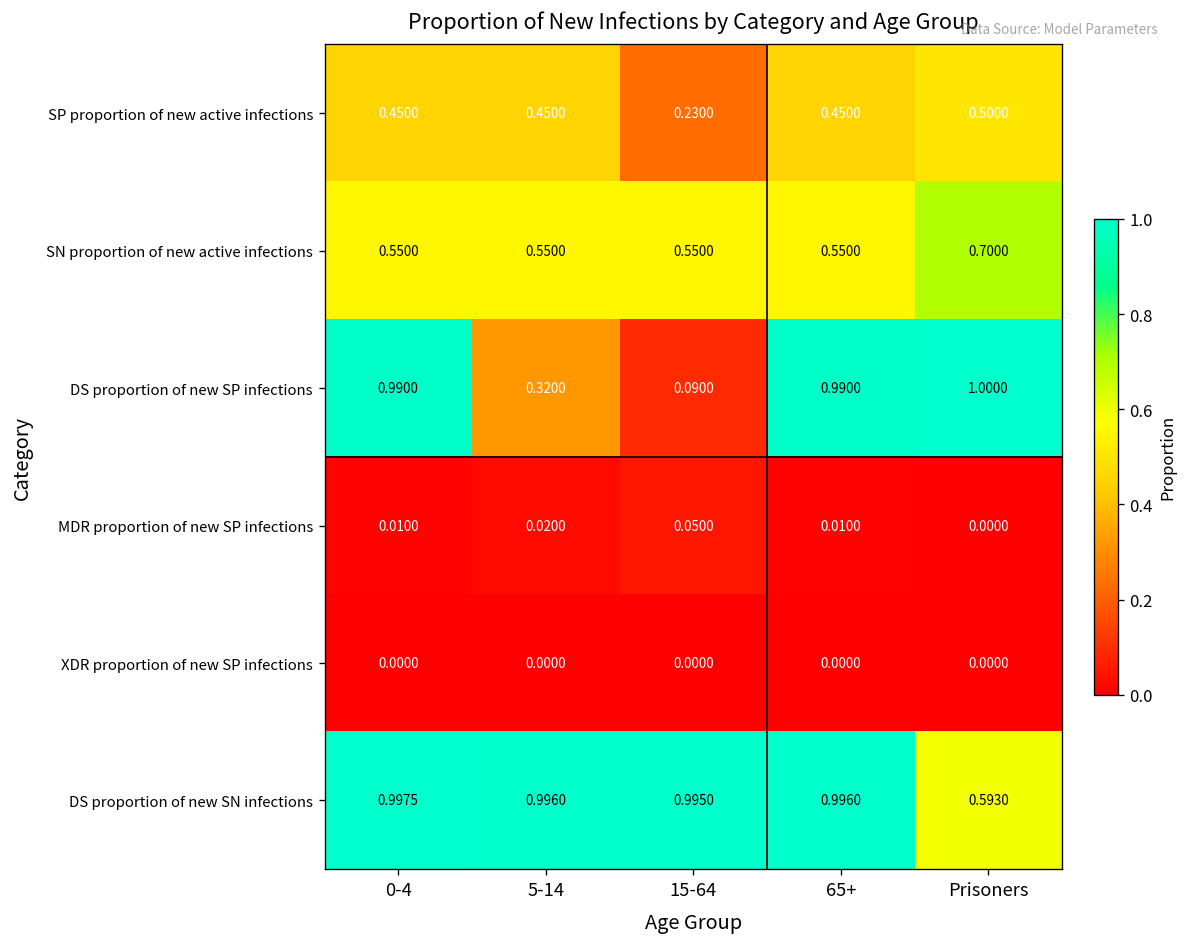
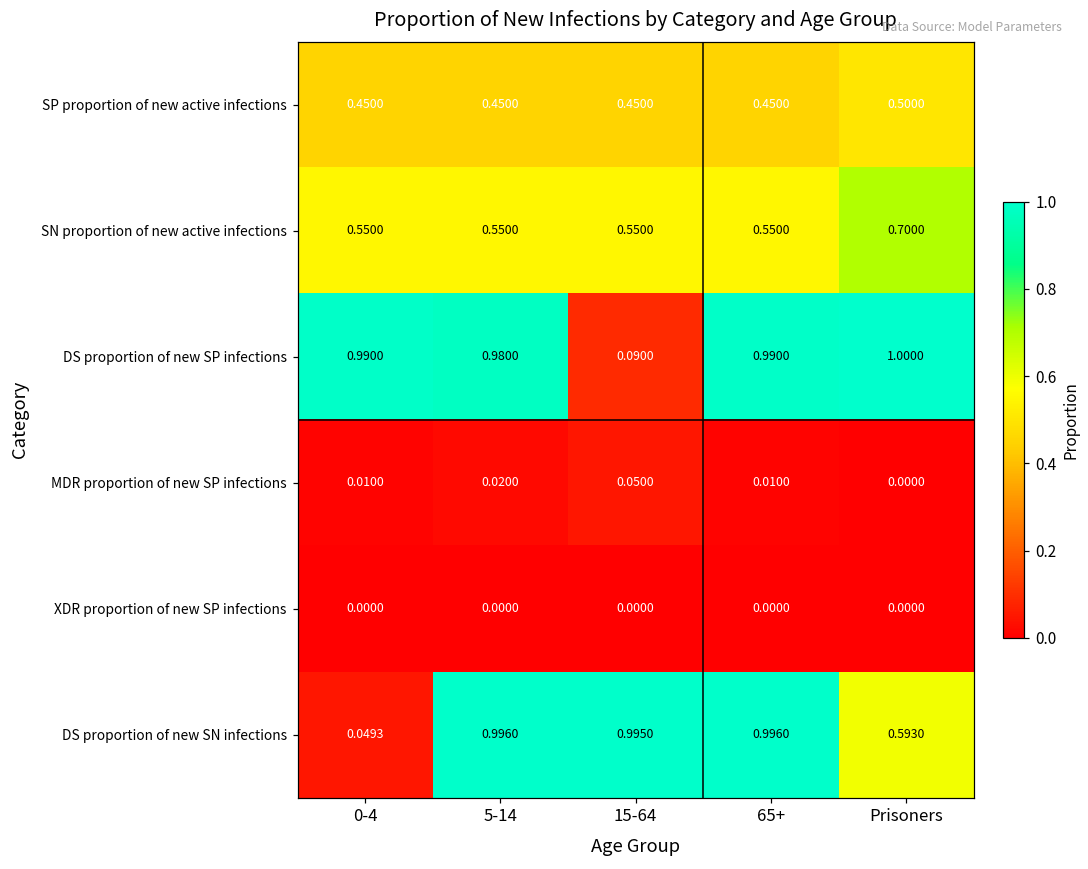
  {
    "SP proportion of new active infections": {
      "0-4": 0.4500,
      "5-14": 0.4500,
-     "15-64": 0.2300,
+     "15-64": 0.4500,
      "65+": 0.4500,
      "Prisoners": 0.5000
    },
    "SN proportion of new active infections": {
      "0-4": 0.5500,
      "5-14": 0.5500,
      "15-64": 0.5500,
      "65+": 0.5500,
      "Prisoners": 0.7000
    },
    "DS proportion of new SP infections": {
      "0-4": 0.9900,
-     "5-14": 0.3200,
+     "5-14": 0.9800,
      "15-64": 0.0900,
      "65+": 0.9900,
      "Prisoners": 1.0000
    },
    "MDR proportion of new SP infections": {
      "0-4": 0.0100,
      "5-14": 0.0200,
      "15-64": 0.0500,
      "65+": 0.0100,
      "Prisoners": 0.0000
    },
    "XDR proportion of new SP infections": {
      "0-4": 0.0000,
      "5-14": 0.0000,
      "15-64": 0.0000,
      "65+": 0.0000,
      "Prisoners": 0.0000
    },
    "DS proportion of new SN infections": {
-     "0-4": 0.9975,
+     "0-4": 0.0493,
      "5-14": 0.9960,
      "15-64": 0.9950,
      "65+": 0.9960,
      "Prisoners": 0.5930
    }
  }
